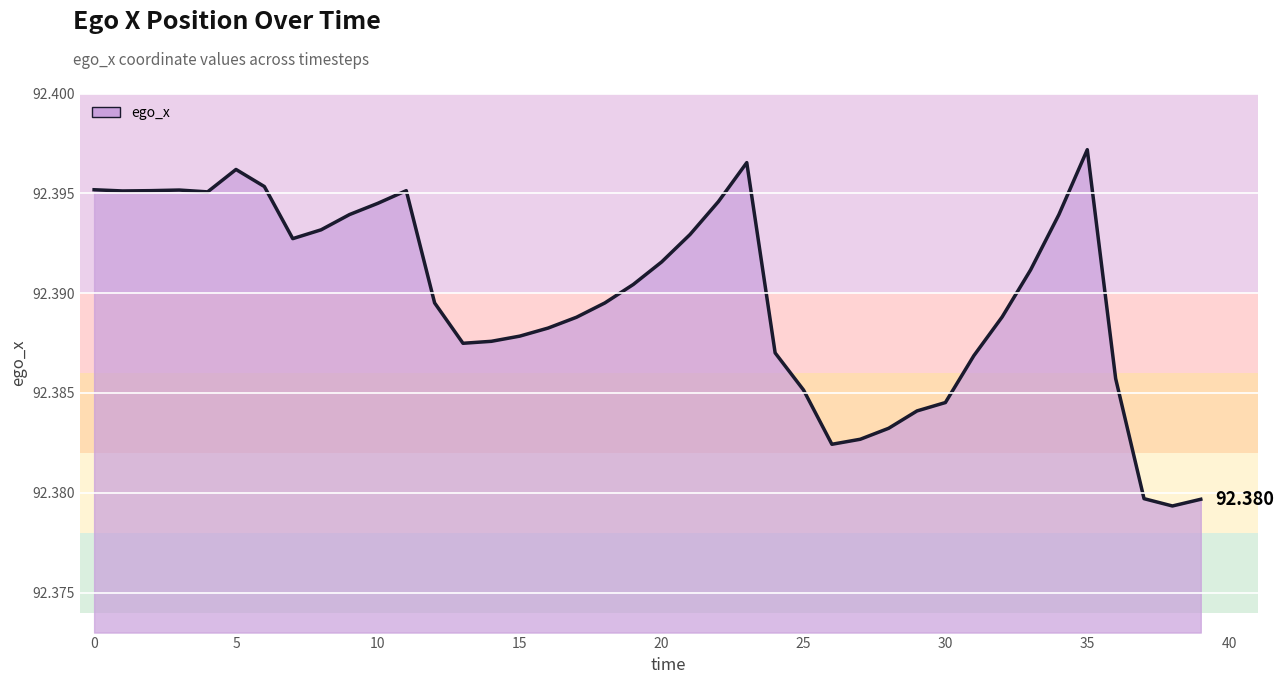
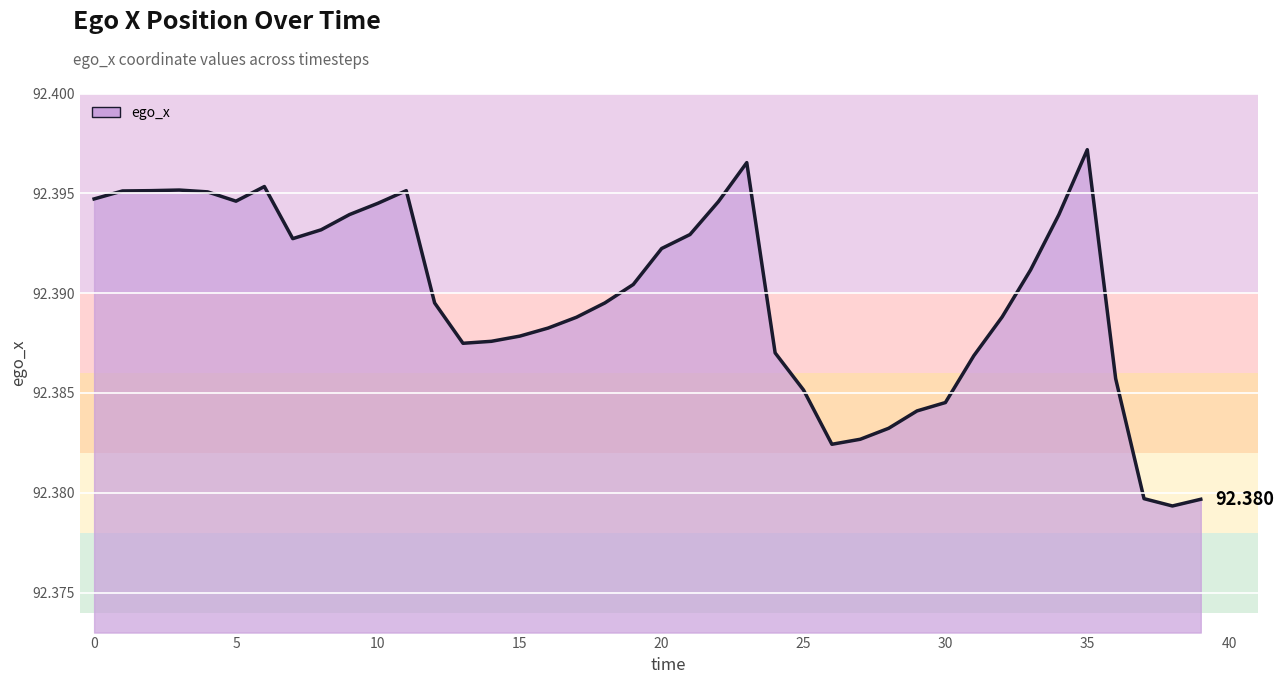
  {
-   "0": 92.3952,
-   "5": 92.3962,
+   "0": 92.3947,
+   "5": 92.3946,
    "10": 92.3945,
    "15": 92.3878,
-   "20": 92.3916,
+   "20": 92.3922,
    "25": 92.3852,
    "30": 92.3845,
    "35": 92.3972
  }
